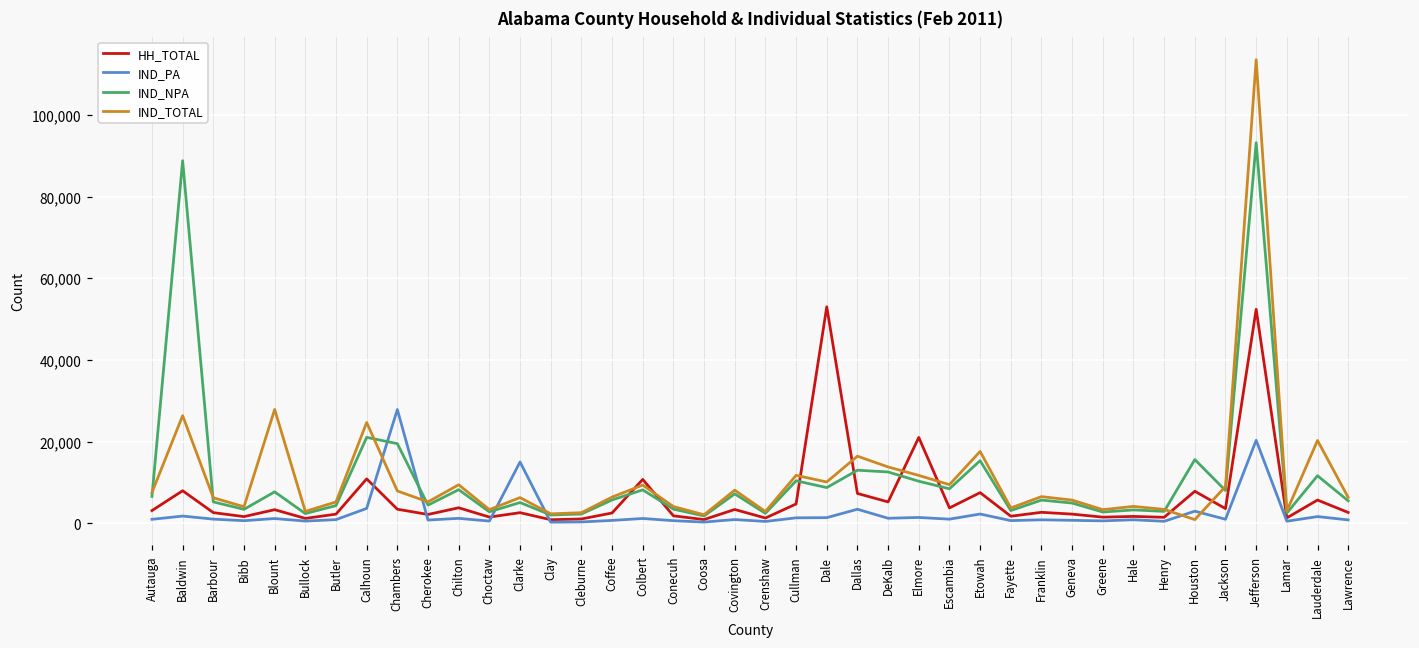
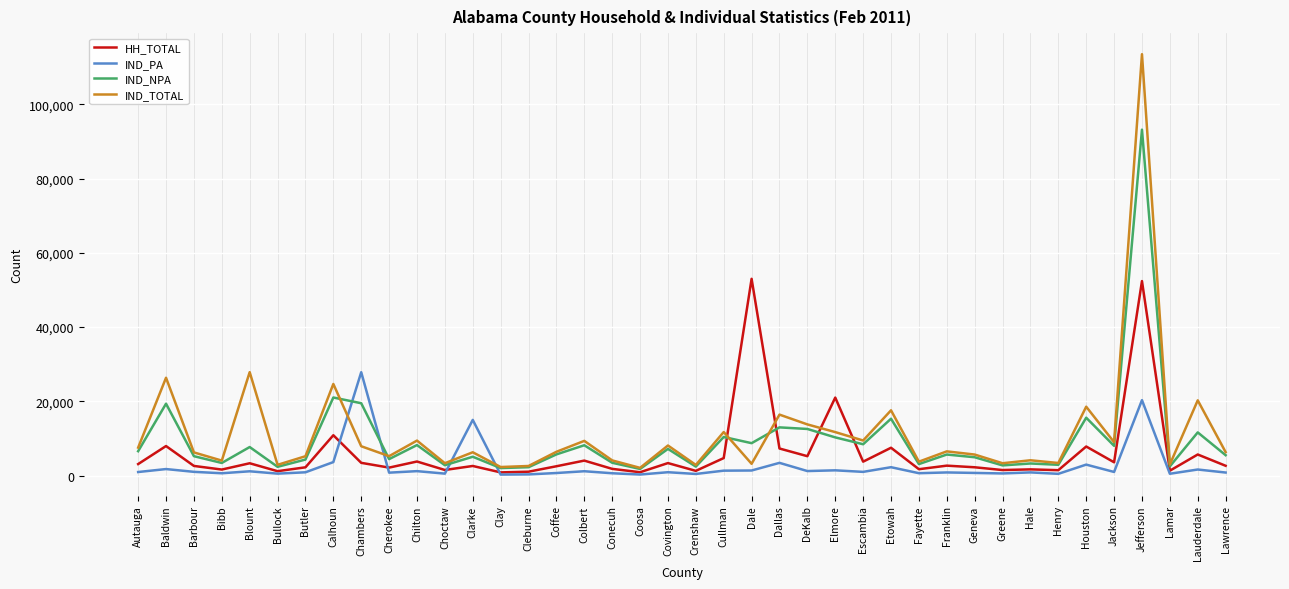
  {
    "HH_TOTAL": {
      "Autauga": "3,000",
      "Baldwin": "8,000",
      "Barbour": "3,000",
      "Bibb": "2,000",
      "Blount": "3,000",
      "Butler": "2,000",
      "Calhoun": "11,000",
      "Chambers": "3,000",
      "Cherokee": "2,000",
      "Chilton": "4,000",
      "Choctaw": "2,000",
      "Clarke": "3,000",
      "Cleburne": "1,000",
      "Coffee": "3,000",
-     "Colbert": "11,000",
+     "Colbert": "4,000",
      "Conecuh": "2,000",
      "Covington": "3,000",
      "Crenshaw": "1,000",
      "Cullman": "5,000",
      "Dale": "53,000",
      "Dallas": "7,000",
      "DeKalb": "5,000",
      "Elmore": "21,000",
      "Escambia": "4,000",
      "Etowah": "8,000",
      "Fayette": "2,000",
      "Franklin": "3,000",
      "Geneva": "2,000",
      "Greene": "1,000",
      "Hale": "2,000",
      "Henry": "1,000",
      "Houston": "8,000",
      "Jackson": "4,000",
      "Jefferson": "52,000",
      "Lamar": "1,000",
      "Lauderdale": "6,000",
      "Lawrence": "3,000"
    },
    "IND_PA": {
      "Autauga": "1,000",
      "Baldwin": "2,000",
      "Barbour": "1,000",
      "Bibb": "1,000",
      "Blount": "1,000",
      "Butler": "1,000",
      "Calhoun": "4,000",
      "Chambers": "28,000",
      "Cherokee": "1,000",
      "Chilton": "1,000",
      "Choctaw": "1,000",
      "Clarke": "15,000",
      "Cleburne": "0",
      "Coffee": "1,000",
      "Colbert": "1,000",
      "Conecuh": "1,000",
      "Covington": "1,000",
      "Crenshaw": "0",
      "Cullman": "1,000",
      "Dale": "1,000",
      "Dallas": "3,000",
      "DeKalb": "1,000",
      "Elmore": "1,000",
      "Escambia": "1,000",
      "Etowah": "2,000",
      "Fayette": "1,000",
      "Franklin": "1,000",
      "Geneva": "1,000",
      "Greene": "1,000",
      "Hale": "1,000",
      "Henry": "0",
      "Houston": "3,000",
      "Jackson": "1,000",
      "Jefferson": "20,000",
      "Lamar": "1,000",
      "Lauderdale": "2,000",
      "Lawrence": "1,000"
    },
    "IND_NPA": {
      "Autauga": "7,000",
-     "Baldwin": "89,000",
+     "Baldwin": "19,000",
      "Barbour": "5,000",
      "Blount": "8,000",
      "Butler": "4,000",
      "Calhoun": "21,000",
      "Chambers": "19,000",
      "Cherokee": "4,000",
      "Chilton": "8,000",
      "Clarke": "5,000",
      "Coffee": "6,000",
      "Colbert": "8,000",
      "Covington": "7,000",
      "Cullman": "10,000",
      "Dale": "9,000",
      "Dallas": "13,000",
      "DeKalb": "13,000",
      "Elmore": "10,000",
      "Escambia": "8,000",
      "Etowah": "15,000",
      "Franklin": "6,000",
      "Geneva": "5,000",
      "Hale": "3,000",
      "Houston": "16,000",
      "Jackson": "8,000",
      "Jefferson": "93,000",
      "Lauderdale": "12,000",
      "Lawrence": "6,000"
    },
    "IND_TOTAL": {
      "Autauga": "8,000",
      "Baldwin": "26,000",
      "Barbour": "6,000",
      "Blount": "28,000",
      "Butler": "5,000",
      "Calhoun": "25,000",
      "Chambers": "8,000",
      "Cherokee": "5,000",
      "Chilton": "9,000",
      "Clarke": "6,000",
      "Coffee": "6,000",
      "Colbert": "9,000",
      "Covington": "8,000",
      "Cullman": "12,000",
-     "Dale": "10,000",
+     "Dale": "3,000",
      "Dallas": "16,000",
      "DeKalb": "14,000",
      "Elmore": "12,000",
      "Escambia": "9,000",
      "Etowah": "18,000",
      "Franklin": "7,000",
      "Geneva": "6,000",
      "Hale": "4,000",
-     "Houston": "1,000",
+     "Houston": "19,000",
      "Jackson": "9,000",
      "Jefferson": "114,000",
      "Lauderdale": "20,000",
      "Lawrence": "6,000"
    }
  }
